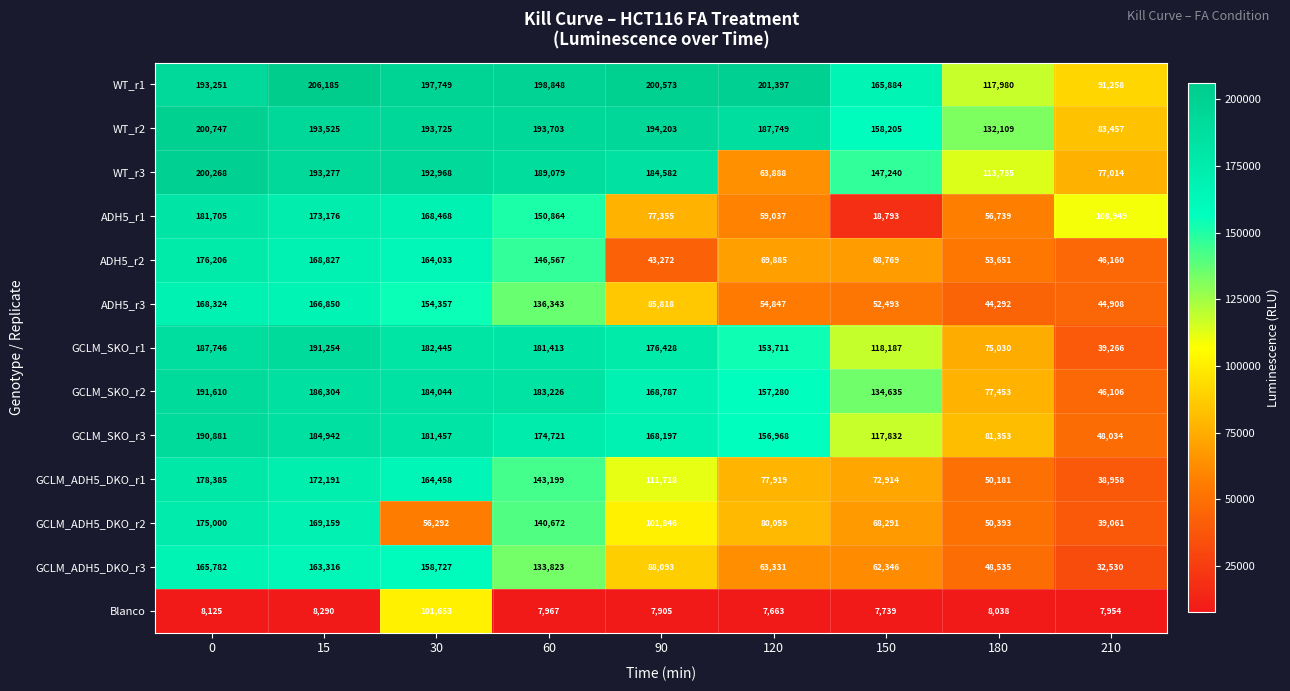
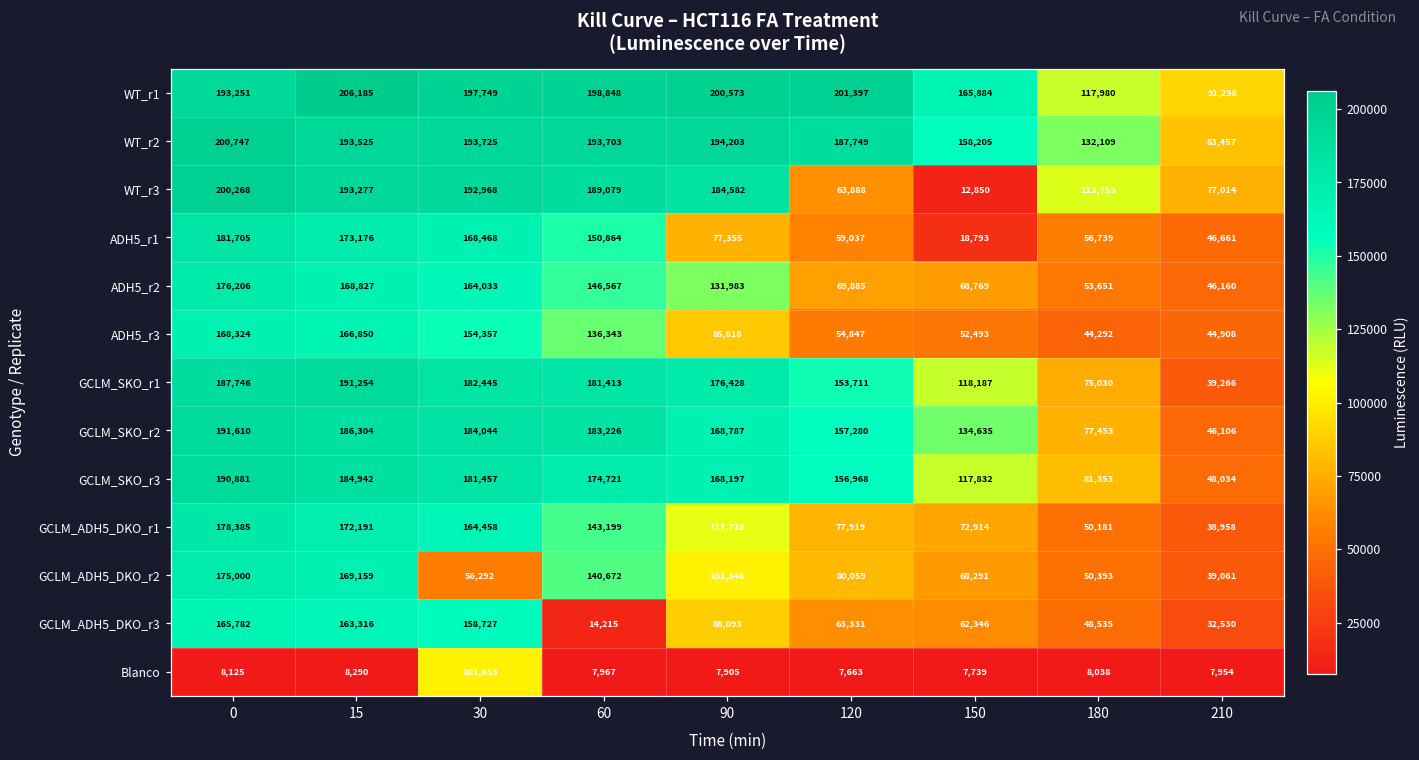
  {
    "WT_r1": {
      "0": "193,251",
      "15": "206,185",
      "30": "197,749",
      "60": "198,848",
      "90": "200,573",
      "120": "201,397",
      "150": "165,884",
      "180": "117,980",
      "210": "91,258"
    },
    "WT_r2": {
      "0": "200,747",
      "15": "193,525",
      "30": "193,725",
      "60": "193,703",
      "90": "194,203",
      "120": "187,749",
      "150": "158,205",
      "180": "132,109",
      "210": "83,457"
    },
    "WT_r3": {
      "0": "200,268",
      "15": "193,277",
      "30": "192,968",
      "60": "189,079",
      "90": "184,582",
      "120": "63,888",
-     "150": "147,240",
+     "150": "12,850",
      "180": "113,755",
      "210": "77,014"
    },
    "ADH5_r1": {
      "0": "181,705",
      "15": "173,176",
      "30": "168,468",
      "60": "150,864",
      "90": "77,355",
      "120": "59,037",
      "150": "18,793",
      "180": "56,739",
-     "210": "108,949"
+     "210": "46,661"
    },
    "ADH5_r2": {
      "0": "176,206",
      "15": "168,827",
      "30": "164,033",
      "60": "146,567",
-     "90": "43,272",
+     "90": "131,983",
      "120": "69,885",
      "150": "68,769",
      "180": "53,651",
      "210": "46,160"
    },
    "ADH5_r3": {
      "0": "168,324",
      "15": "166,850",
      "30": "154,357",
      "60": "136,343",
      "90": "85,818",
      "120": "54,847",
      "150": "52,493",
      "180": "44,292",
      "210": "44,908"
    },
    "GCLM_SKO_r1": {
      "0": "187,746",
      "15": "191,254",
      "30": "182,445",
      "60": "181,413",
      "90": "176,428",
      "120": "153,711",
      "150": "118,187",
      "180": "75,030",
      "210": "39,266"
    },
    "GCLM_SKO_r2": {
      "0": "191,610",
      "15": "186,304",
      "30": "184,044",
      "60": "183,226",
      "90": "168,787",
      "120": "157,280",
      "150": "134,635",
      "180": "77,453",
      "210": "46,106"
    },
    "GCLM_SKO_r3": {
      "0": "190,881",
      "15": "184,942",
      "30": "181,457",
      "60": "174,721",
      "90": "168,197",
      "120": "156,968",
      "150": "117,832",
      "180": "81,353",
      "210": "48,034"
    },
    "GCLM_ADH5_DKO_r1": {
      "0": "178,385",
      "15": "172,191",
      "30": "164,458",
      "60": "143,199",
      "90": "111,718",
      "120": "77,919",
      "150": "72,914",
      "180": "50,181",
      "210": "38,958"
    },
    "GCLM_ADH5_DKO_r2": {
      "0": "175,000",
      "15": "169,159",
      "30": "56,292",
      "60": "140,672",
      "90": "101,846",
      "120": "80,059",
      "150": "68,291",
      "180": "50,393",
      "210": "39,061"
    },
    "GCLM_ADH5_DKO_r3": {
      "0": "165,782",
      "15": "163,316",
      "30": "158,727",
-     "60": "133,823",
+     "60": "14,215",
      "90": "88,093",
      "120": "63,331",
      "150": "62,346",
      "180": "48,535",
      "210": "32,530"
    },
    "Blanco": {
      "0": "8,125",
      "15": "8,290",
      "30": "101,653",
      "60": "7,967",
      "90": "7,905",
      "120": "7,663",
      "150": "7,739",
      "180": "8,038",
      "210": "7,954"
    }
  }
